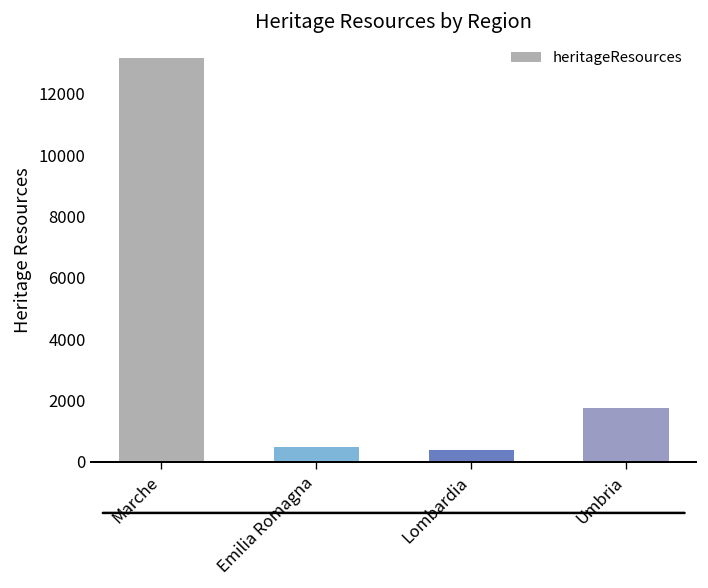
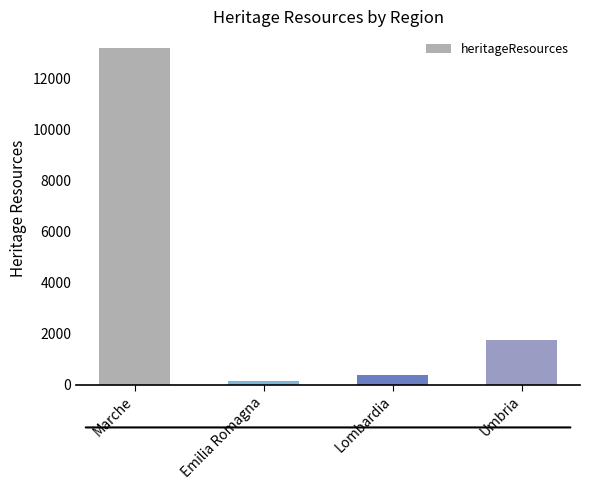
  {
    "Marche": 13200,
-   "Emilia Romagna": 500,
+   "Emilia Romagna": 200,
    "Lombardia": 400,
    "Umbria": 1800
  }
